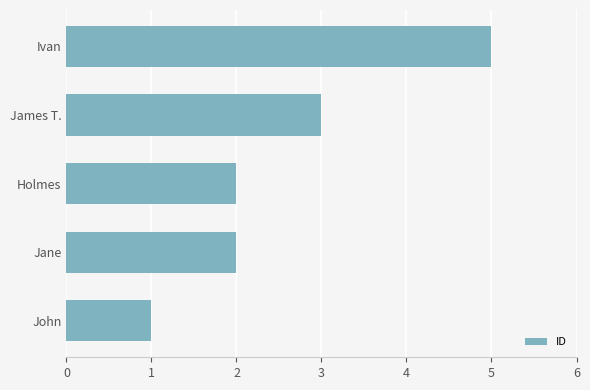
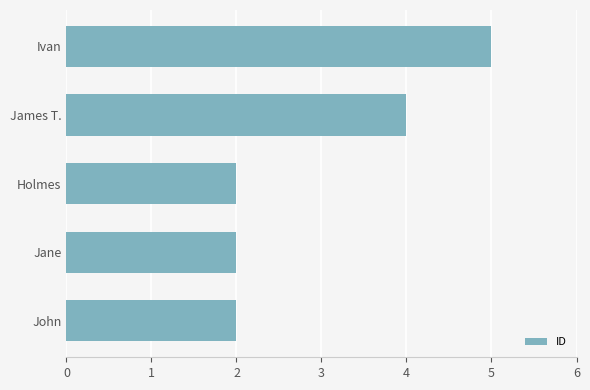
  {
    "Ivan": 5,
-   "James T.": 3,
+   "James T.": 4,
    "Holmes": 2,
    "Jane": 2,
-   "John": 1
+   "John": 2
  }
